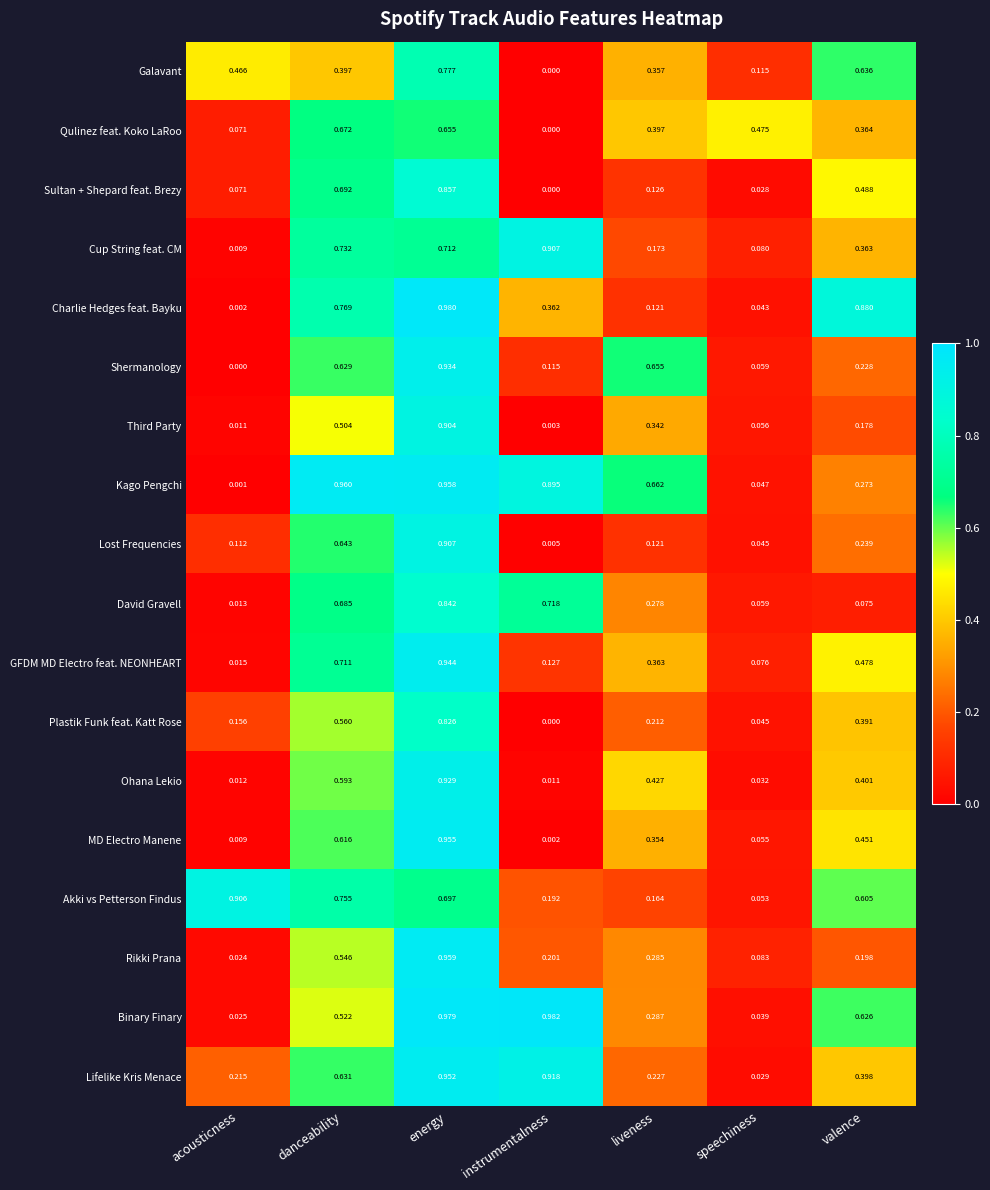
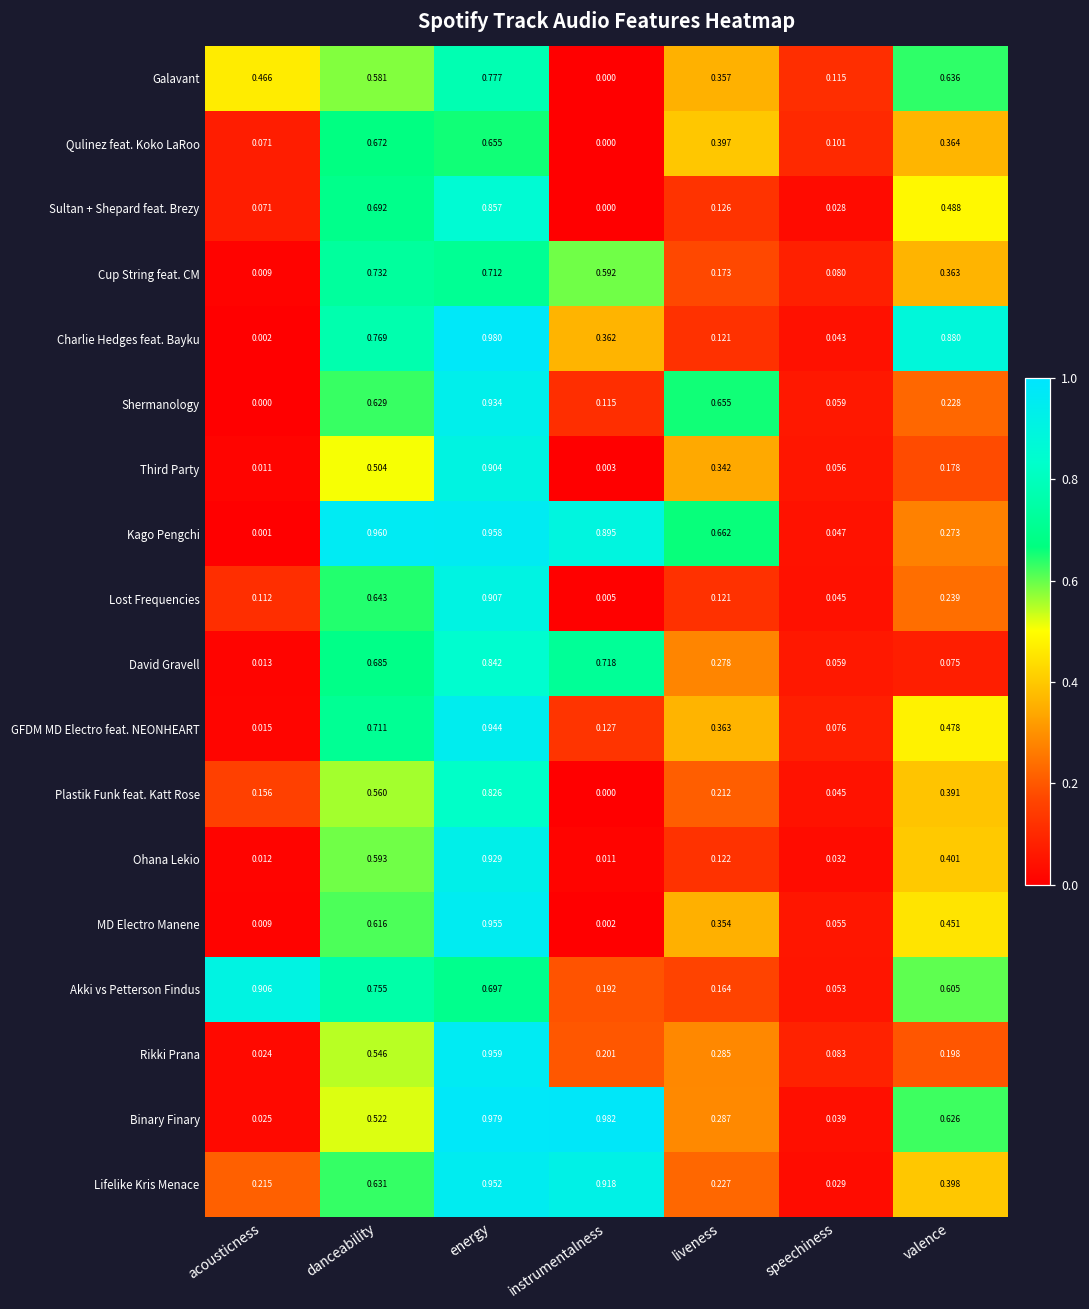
  {
    "Galavant": {
      "acousticness": 0.466,
-     "danceability": 0.397,
+     "danceability": 0.581,
      "energy": 0.777,
      "instrumentalness": 0.000,
      "liveness": 0.357,
      "speechiness": 0.115,
      "valence": 0.636
    },
    "Qulinez feat. Koko LaRoo": {
      "acousticness": 0.071,
      "danceability": 0.672,
      "energy": 0.655,
      "instrumentalness": 0.000,
      "liveness": 0.397,
-     "speechiness": 0.475,
+     "speechiness": 0.101,
      "valence": 0.364
    },
    "Sultan + Shepard feat. Brezy": {
      "acousticness": 0.071,
      "danceability": 0.692,
      "energy": 0.857,
      "instrumentalness": 0.000,
      "liveness": 0.126,
      "speechiness": 0.028,
      "valence": 0.488
    },
    "Cup String feat. CM": {
      "acousticness": 0.009,
      "danceability": 0.732,
      "energy": 0.712,
-     "instrumentalness": 0.907,
+     "instrumentalness": 0.592,
      "liveness": 0.173,
      "speechiness": 0.080,
      "valence": 0.363
    },
    "Charlie Hedges feat. Bayku": {
      "acousticness": 0.002,
      "danceability": 0.769,
      "energy": 0.980,
      "instrumentalness": 0.362,
      "liveness": 0.121,
      "speechiness": 0.043,
      "valence": 0.880
    },
    "Shermanology": {
      "acousticness": 0.000,
      "danceability": 0.629,
      "energy": 0.934,
      "instrumentalness": 0.115,
      "liveness": 0.655,
      "speechiness": 0.059,
      "valence": 0.228
    },
    "Third Party": {
      "acousticness": 0.011,
      "danceability": 0.504,
      "energy": 0.904,
      "instrumentalness": 0.003,
      "liveness": 0.342,
      "speechiness": 0.056,
      "valence": 0.178
    },
    "Kago Pengchi": {
      "acousticness": 0.001,
      "danceability": 0.960,
      "energy": 0.958,
      "instrumentalness": 0.895,
      "liveness": 0.662,
      "speechiness": 0.047,
      "valence": 0.273
    },
    "Lost Frequencies": {
      "acousticness": 0.112,
      "danceability": 0.643,
      "energy": 0.907,
      "instrumentalness": 0.005,
      "liveness": 0.121,
      "speechiness": 0.045,
      "valence": 0.239
    },
    "David Gravell": {
      "acousticness": 0.013,
      "danceability": 0.685,
      "energy": 0.842,
      "instrumentalness": 0.718,
      "liveness": 0.278,
      "speechiness": 0.059,
      "valence": 0.075
    },
    "GFDM MD Electro feat. NEONHEART": {
      "acousticness": 0.015,
      "danceability": 0.711,
      "energy": 0.944,
      "instrumentalness": 0.127,
      "liveness": 0.363,
      "speechiness": 0.076,
      "valence": 0.478
    },
    "Plastik Funk feat. Katt Rose": {
      "acousticness": 0.156,
      "danceability": 0.560,
      "energy": 0.826,
      "instrumentalness": 0.000,
      "liveness": 0.212,
      "speechiness": 0.045,
      "valence": 0.391
    },
    "Ohana Lekio": {
      "acousticness": 0.012,
      "danceability": 0.593,
      "energy": 0.929,
      "instrumentalness": 0.011,
-     "liveness": 0.427,
+     "liveness": 0.122,
      "speechiness": 0.032,
      "valence": 0.401
    },
    "MD Electro Manene": {
      "acousticness": 0.009,
      "danceability": 0.616,
      "energy": 0.955,
      "instrumentalness": 0.002,
      "liveness": 0.354,
      "speechiness": 0.055,
      "valence": 0.451
    },
    "Akki vs Petterson Findus": {
      "acousticness": 0.906,
      "danceability": 0.755,
      "energy": 0.697,
      "instrumentalness": 0.192,
      "liveness": 0.164,
      "speechiness": 0.053,
      "valence": 0.605
    },
    "Rikki Prana": {
      "acousticness": 0.024,
      "danceability": 0.546,
      "energy": 0.959,
      "instrumentalness": 0.201,
      "liveness": 0.285,
      "speechiness": 0.083,
      "valence": 0.198
    },
    "Binary Finary": {
      "acousticness": 0.025,
      "danceability": 0.522,
      "energy": 0.979,
      "instrumentalness": 0.982,
      "liveness": 0.287,
      "speechiness": 0.039,
      "valence": 0.626
    },
    "Lifelike Kris Menace": {
      "acousticness": 0.215,
      "danceability": 0.631,
      "energy": 0.952,
      "instrumentalness": 0.918,
      "liveness": 0.227,
      "speechiness": 0.029,
      "valence": 0.398
    }
  }
